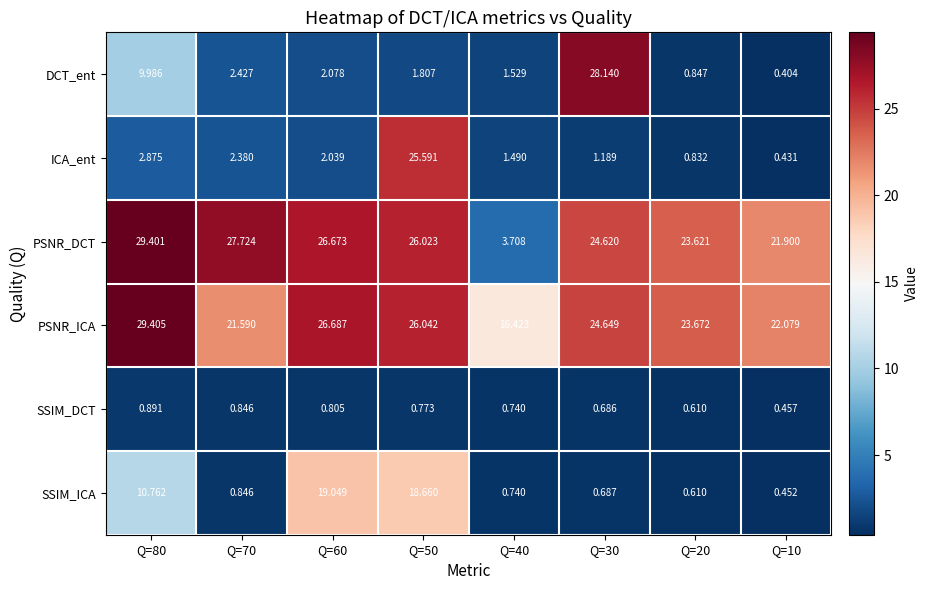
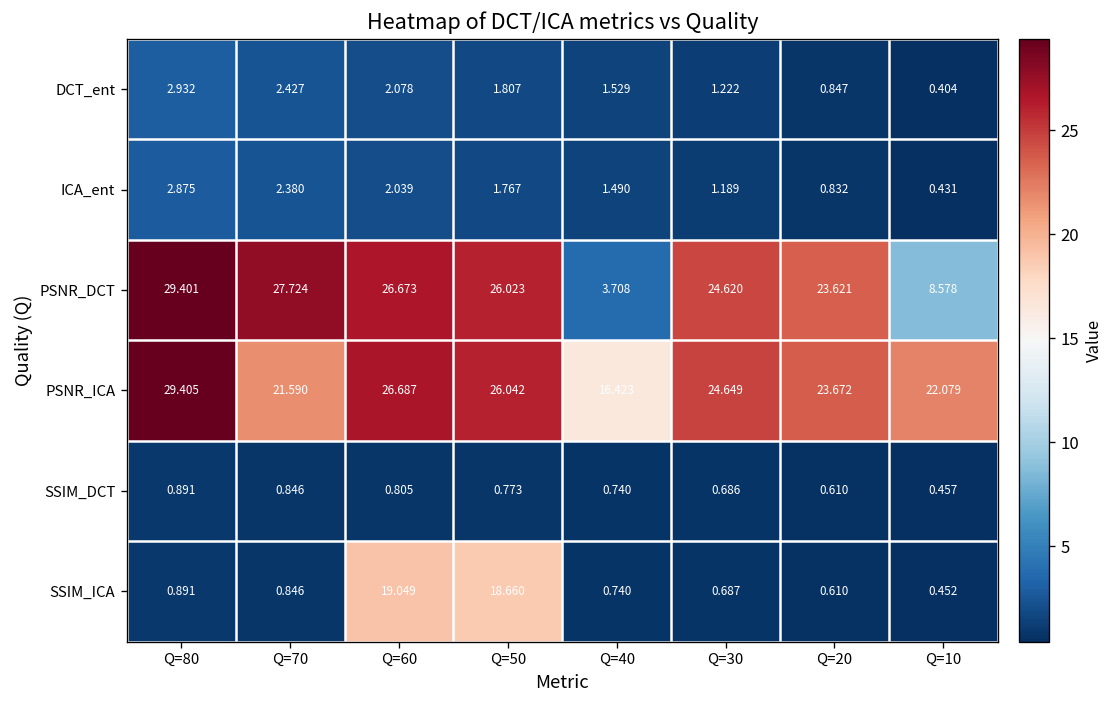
  {
    "DCT_ent": {
-     "Q=80": 9.986,
+     "Q=80": 2.932,
      "Q=70": 2.427,
      "Q=60": 2.078,
      "Q=50": 1.807,
      "Q=40": 1.529,
-     "Q=30": 28.140,
+     "Q=30": 1.222,
      "Q=20": 0.847,
      "Q=10": 0.404
    },
    "ICA_ent": {
      "Q=80": 2.875,
      "Q=70": 2.380,
      "Q=60": 2.039,
-     "Q=50": 25.591,
+     "Q=50": 1.767,
      "Q=40": 1.490,
      "Q=30": 1.189,
      "Q=20": 0.832,
      "Q=10": 0.431
    },
    "PSNR_DCT": {
      "Q=80": 29.401,
      "Q=70": 27.724,
      "Q=60": 26.673,
      "Q=50": 26.023,
      "Q=40": 3.708,
      "Q=30": 24.620,
      "Q=20": 23.621,
-     "Q=10": 21.900
+     "Q=10": 8.578
    },
    "PSNR_ICA": {
      "Q=80": 29.405,
      "Q=70": 21.590,
      "Q=60": 26.687,
      "Q=50": 26.042,
      "Q=30": 24.649,
      "Q=20": 23.672,
      "Q=10": 22.079
    },
    "SSIM_DCT": {
      "Q=80": 0.891,
      "Q=70": 0.846,
      "Q=60": 0.805,
      "Q=50": 0.773,
      "Q=40": 0.740,
      "Q=30": 0.686,
      "Q=20": 0.610,
      "Q=10": 0.457
    },
    "SSIM_ICA": {
-     "Q=80": 10.762,
+     "Q=80": 0.891,
      "Q=70": 0.846,
      "Q=60": 19.049,
      "Q=50": 18.660,
      "Q=40": 0.740,
      "Q=30": 0.687,
      "Q=20": 0.610,
      "Q=10": 0.452
    }
  }
